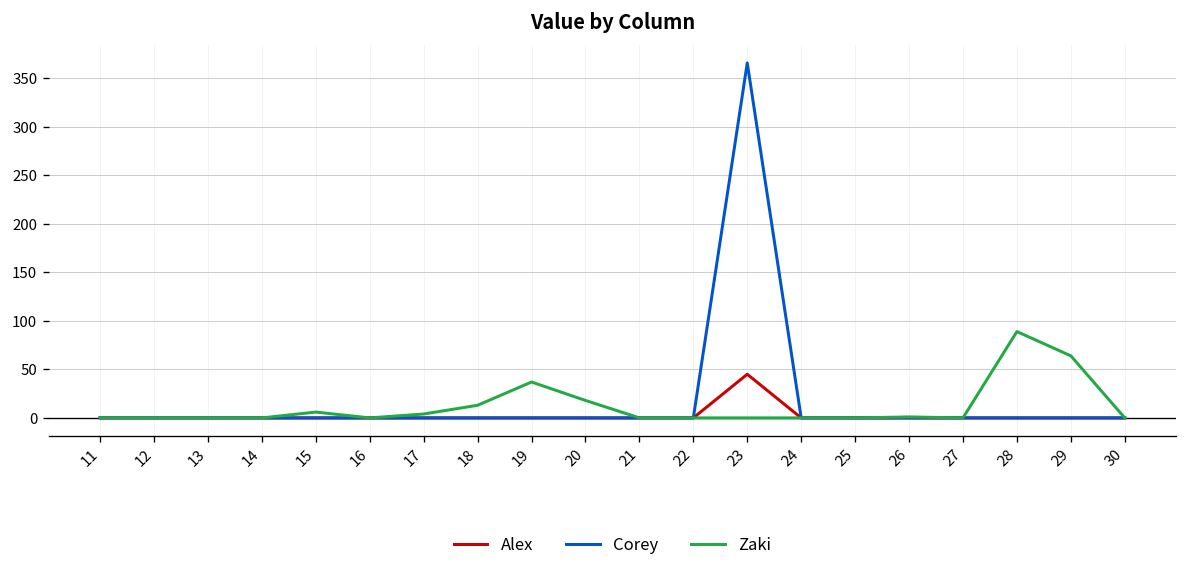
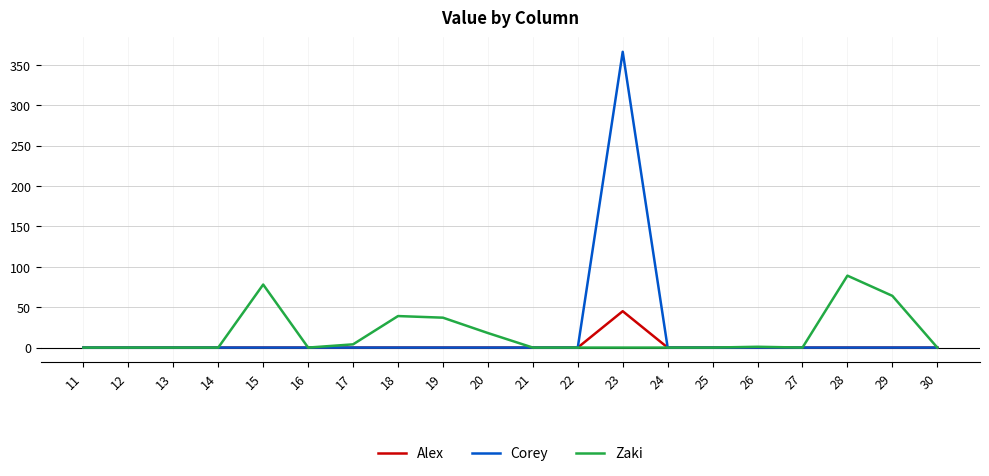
  {
    "Alex": {
      "23": 50
    },
    "Corey": {
      "23": 370
    },
    "Zaki": {
-     "15": 10,
+     "15": 80,
      "17": 0,
-     "18": 10,
+     "18": 40,
      "19": 40,
      "20": 20,
      "23": 0,
      "28": 90,
      "29": 60
    }
  }
